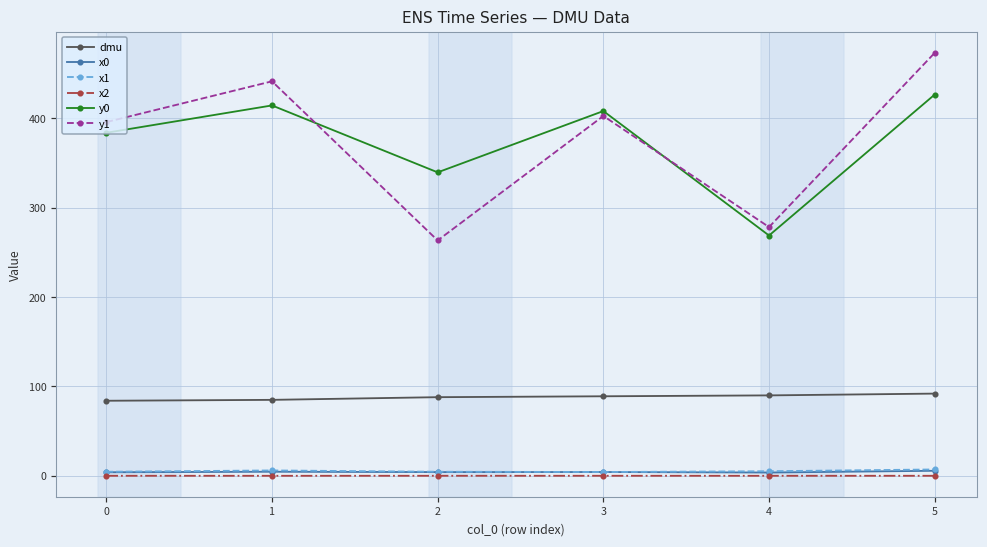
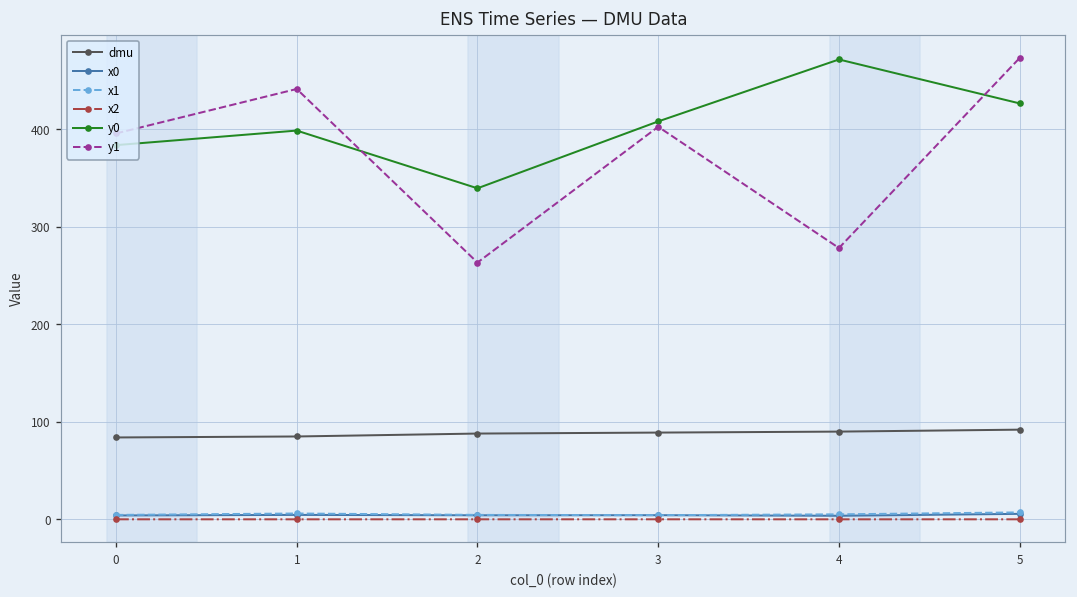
  {
    "dmu": {
      "0": 80,
      "1": 90,
      "2": 90,
      "3": 90,
      "4": 90,
      "5": 90
    },
    "x2": {
      "0": 0,
      "1": 0,
      "2": 0,
      "3": 0,
      "4": 0,
      "5": 0
    },
    "y0": {
-     "1": 410,
+     "1": 400,
      "2": 340,
      "3": 410,
-     "4": 270,
+     "4": 470,
      "5": 430
    },
    "y1": {
      "1": 440,
      "2": 260,
      "3": 400,
      "4": 280,
      "5": 470
    }
  }
